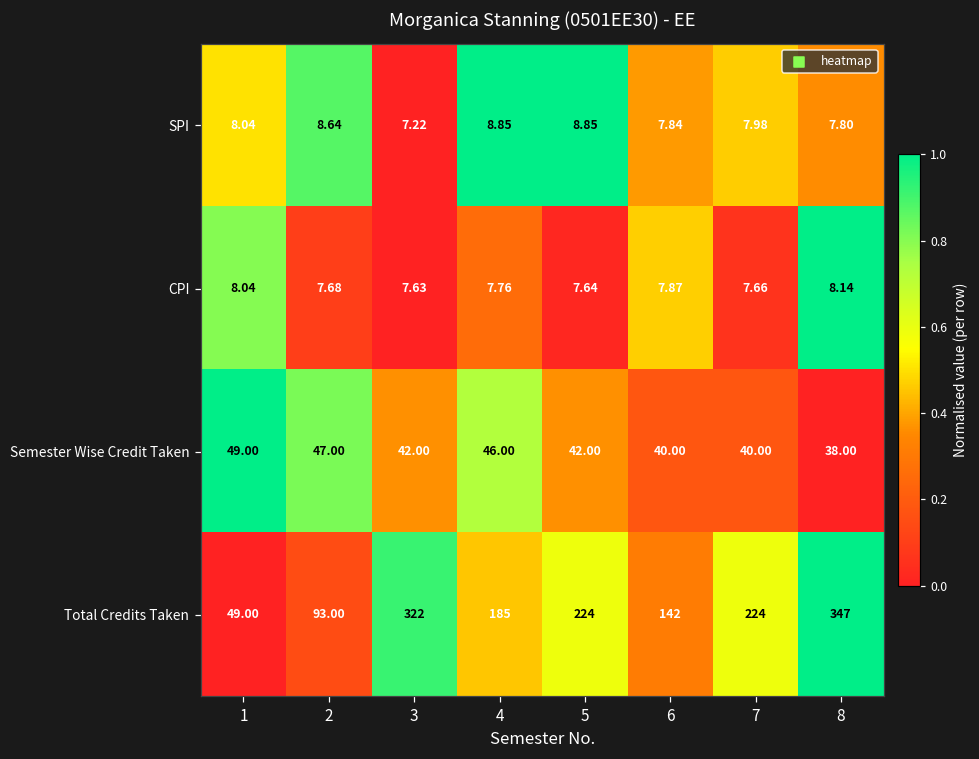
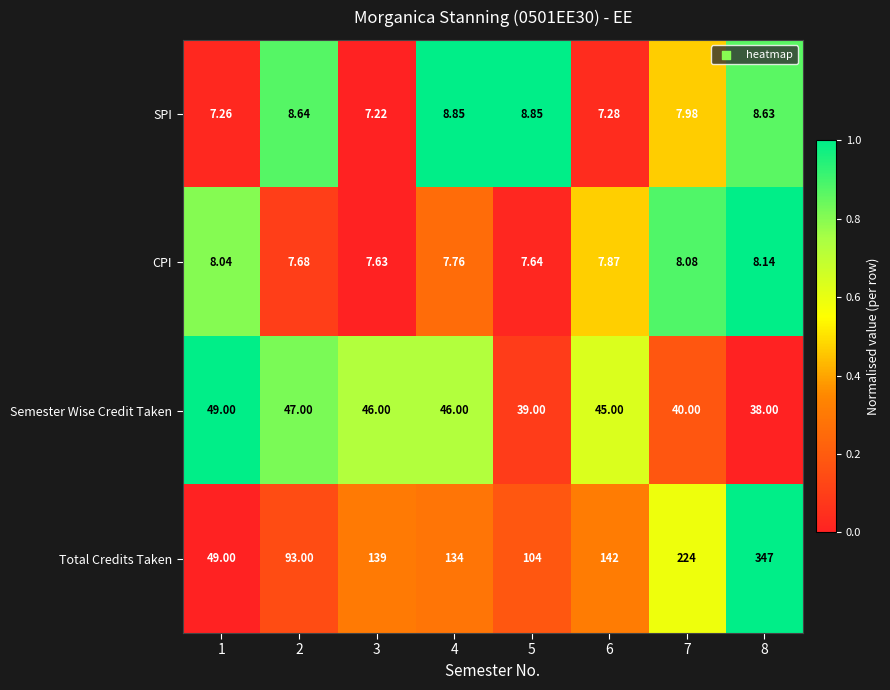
  {
    "SPI": {
-     "1": 8.04,
+     "1": 7.26,
      "2": 8.64,
      "3": 7.22,
      "4": 8.85,
      "5": 8.85,
-     "6": 7.84,
+     "6": 7.28,
      "7": 7.98,
-     "8": 7.80
+     "8": 8.63
    },
    "CPI": {
      "1": 8.04,
      "2": 7.68,
      "3": 7.63,
      "4": 7.76,
      "5": 7.64,
      "6": 7.87,
-     "7": 7.66,
+     "7": 8.08,
      "8": 8.14
    },
    "Semester Wise Credit Taken": {
      "1": 49.00,
      "2": 47.00,
-     "3": 42.00,
+     "3": 46.00,
      "4": 46.00,
-     "5": 42.00,
-     "6": 40.00,
+     "5": 39.00,
+     "6": 45.00,
      "7": 40.00,
      "8": 38.00
    },
    "Total Credits Taken": {
      "1": 49.00,
      "2": 93.00,
-     "3": 322,
-     "4": 185,
-     "5": 224,
+     "3": 139,
+     "4": 134,
+     "5": 104,
      "6": 142,
      "7": 224,
      "8": 347
    }
  }
